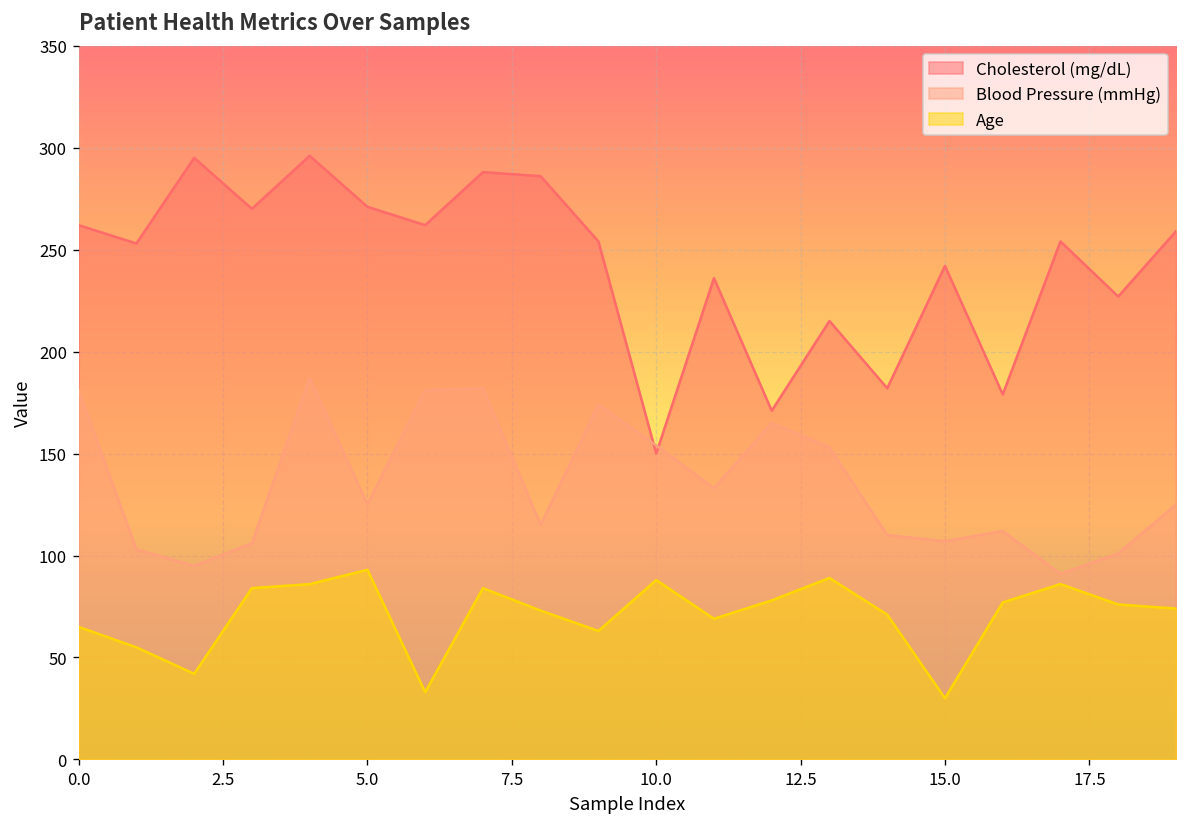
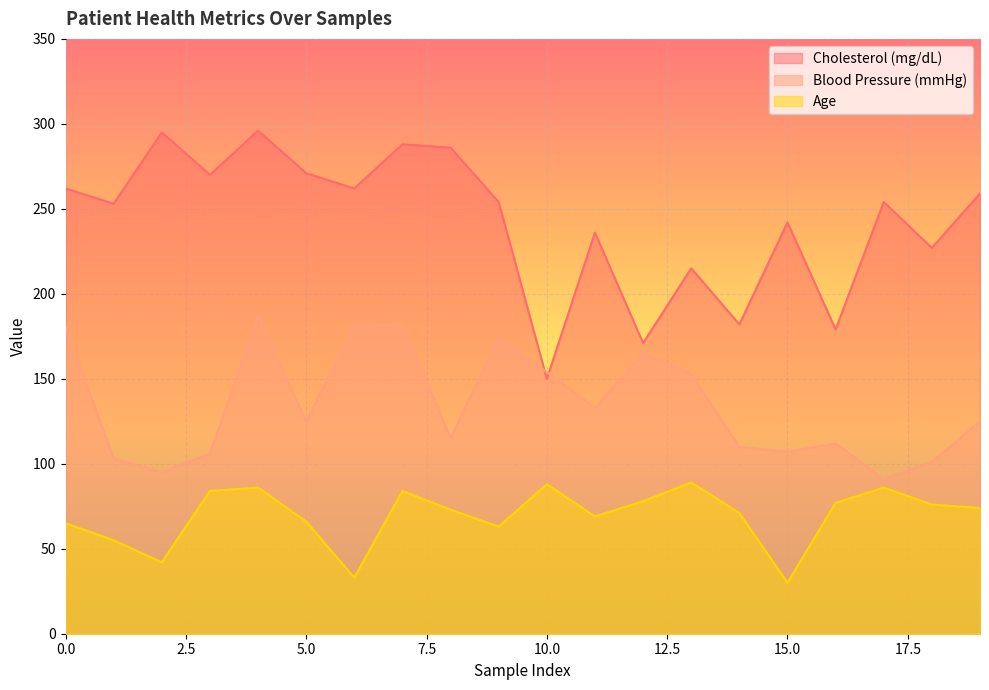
  {
    "Age": {
      "0.0": 65,
-     "5.0": 93,
+     "5.0": 66,
      "10.0": 88,
      "15.0": 30
    }
  }
